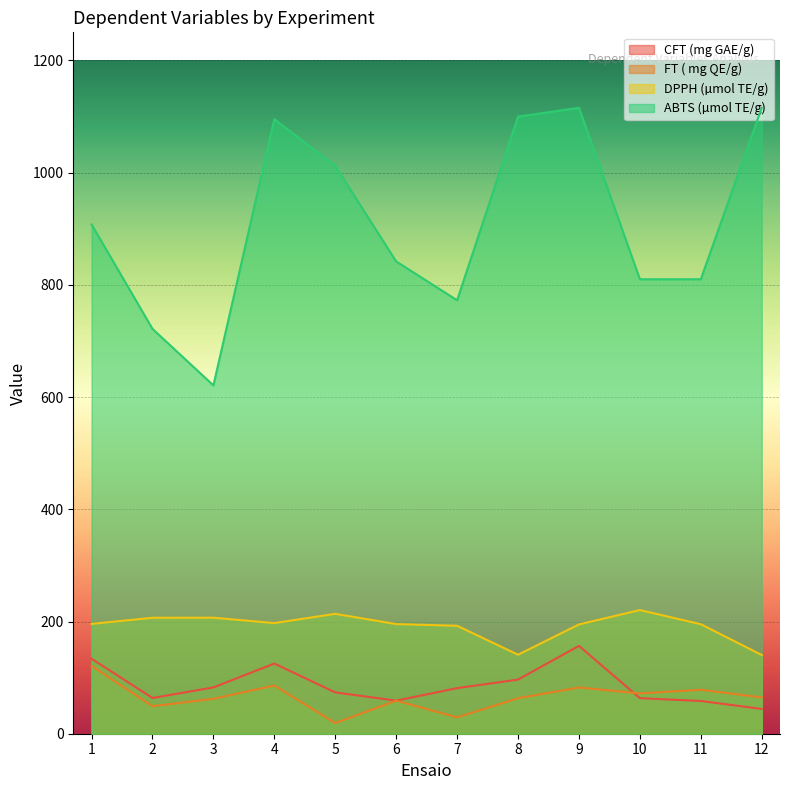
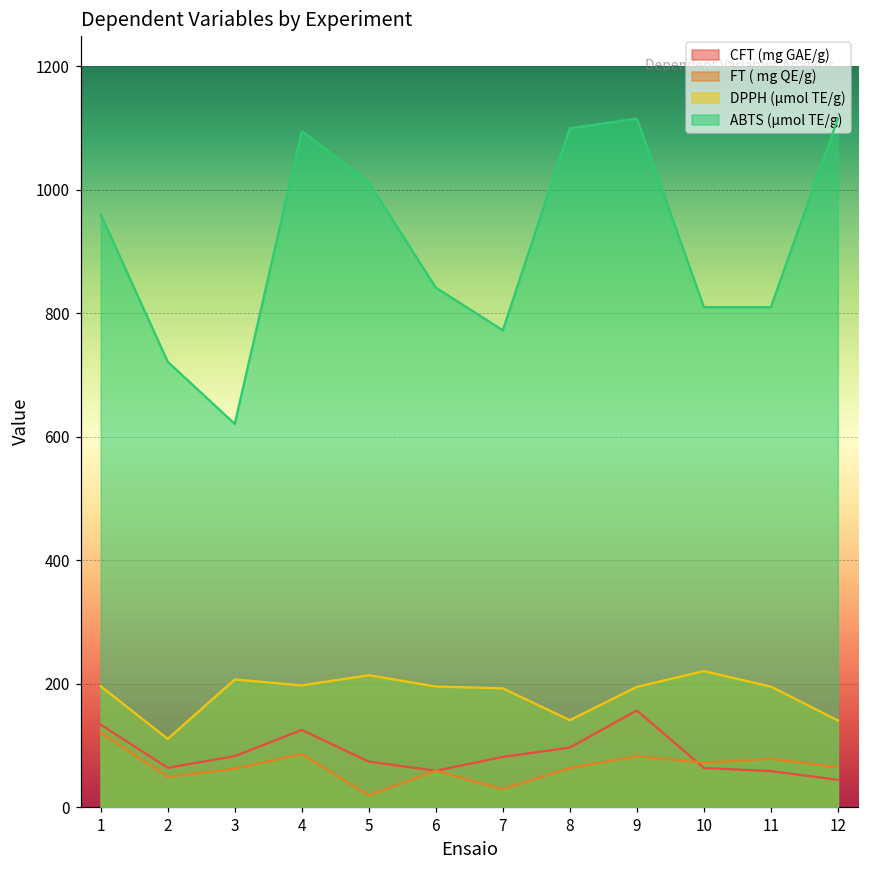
  {
    "DPPH (µmol TE/g)": {
      "1": 200,
-     "2": 210,
+     "2": 110,
      "3": 210,
      "4": 200,
      "5": 210,
      "6": 200,
      "7": 190,
      "8": 140,
      "9": 190,
      "10": 220,
      "11": 200,
      "12": 140
    },
    "ABTS (µmol TE/g)": {
-     "1": 910,
+     "1": 960,
      "2": 720,
      "3": 620,
      "4": 1100,
      "5": 1010,
      "6": 840,
      "7": 770,
      "8": 1100,
      "9": 1120,
      "10": 810,
      "11": 810
    }
  }
